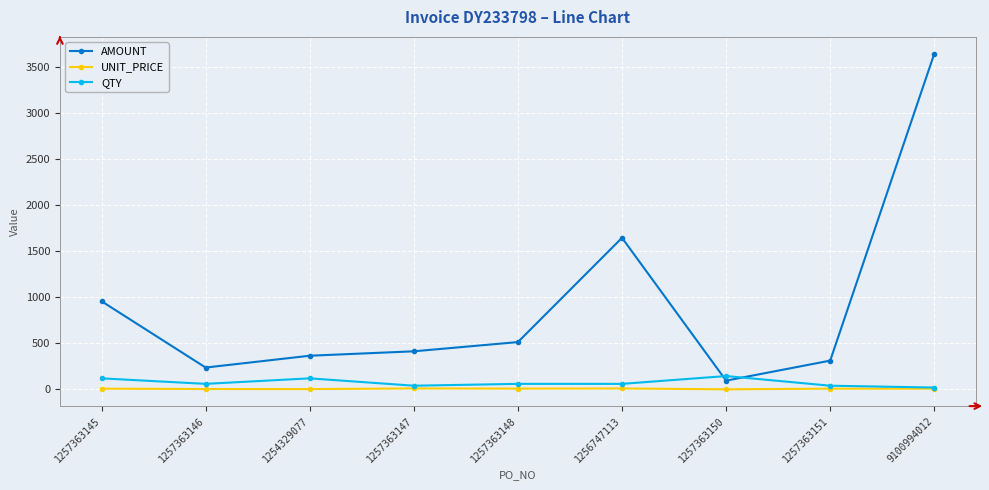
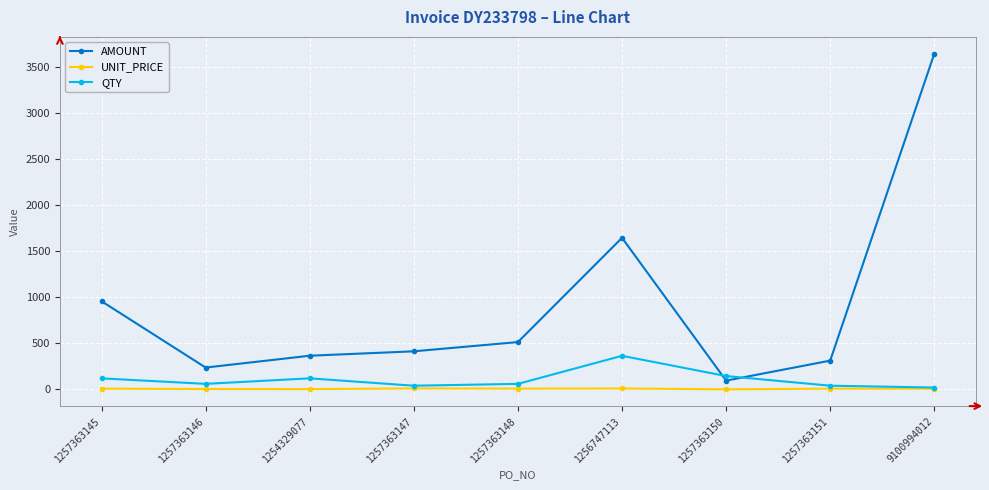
  {
    "AMOUNT": {
      "1257363145": 1000,
      "1257363146": 200,
      "1254329077": 400,
      "1257363147": 400,
      "1257363148": 500,
      "1256747113": 1600,
      "1257363150": 100,
      "1257363151": 300,
      "9100994012": 3600
    },
    "UNIT_PRICE": {
      "1257363145": 0,
      "1257363146": 0,
      "1254329077": 0,
      "1257363147": 0,
      "1257363148": 0,
      "1256747113": 0,
      "1257363150": 0,
      "1257363151": 0
    },
    "QTY": {
      "1257363145": 100,
      "1257363146": 100,
      "1254329077": 100,
      "1257363147": 0,
      "1257363148": 100,
-     "1256747113": 100,
+     "1256747113": 400,
      "1257363150": 100,
      "1257363151": 0
    }
  }
